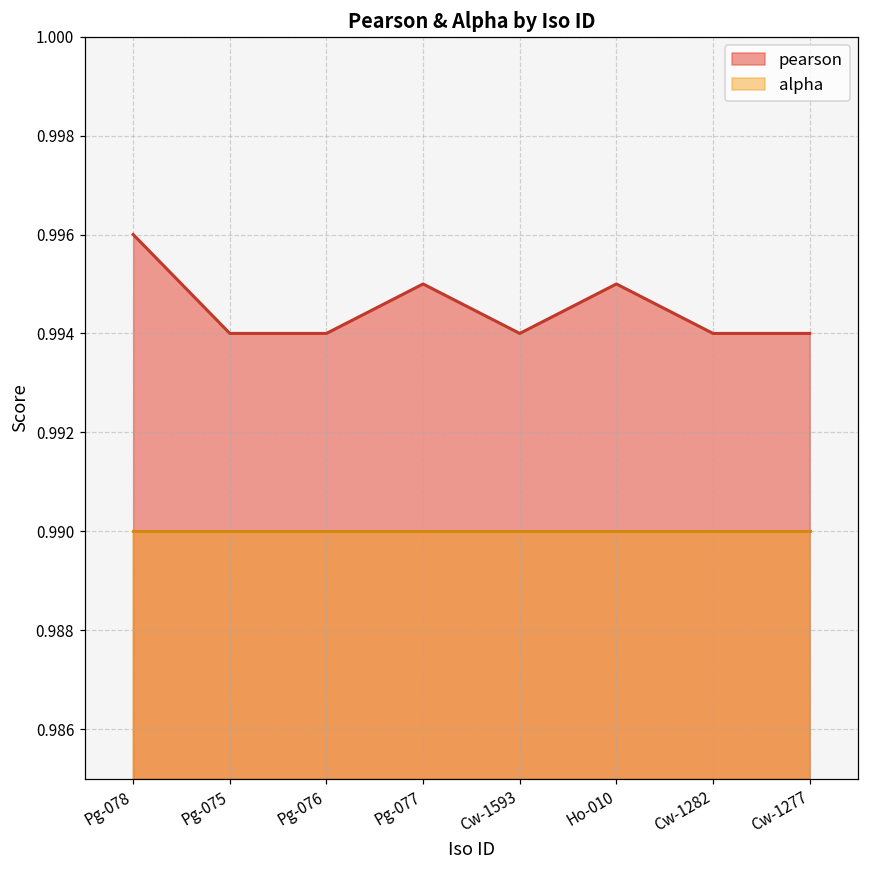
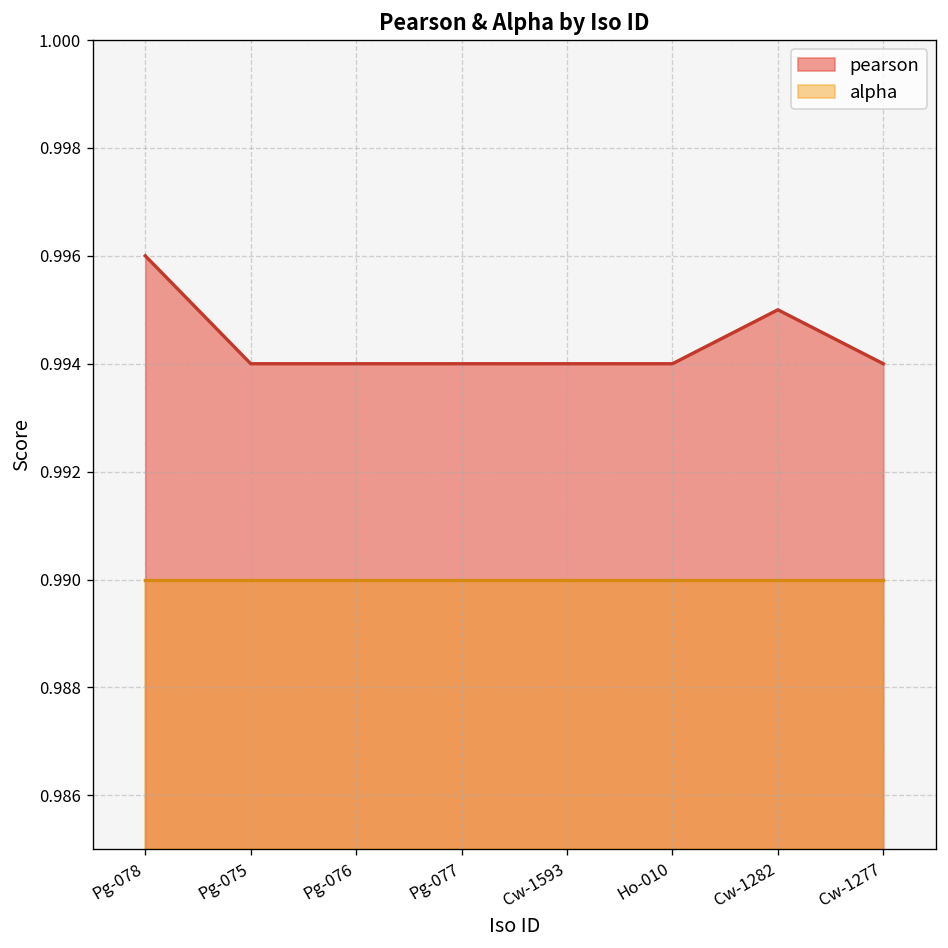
  {
    "pearson": {
      "Pg-078": 0.996,
      "Pg-075": 0.994,
      "Pg-076": 0.994,
-     "Pg-077": 0.995,
+     "Pg-077": 0.994,
      "Cw-1593": 0.994,
-     "Ho-010": 0.995,
-     "Cw-1282": 0.994,
+     "Ho-010": 0.994,
+     "Cw-1282": 0.995,
      "Cw-1277": 0.994
    },
    "alpha": {
      "Pg-078": 0.990,
      "Pg-075": 0.990,
      "Pg-076": 0.990,
      "Pg-077": 0.990,
      "Cw-1593": 0.990,
      "Ho-010": 0.990,
      "Cw-1282": 0.990,
      "Cw-1277": 0.990
    }
  }
